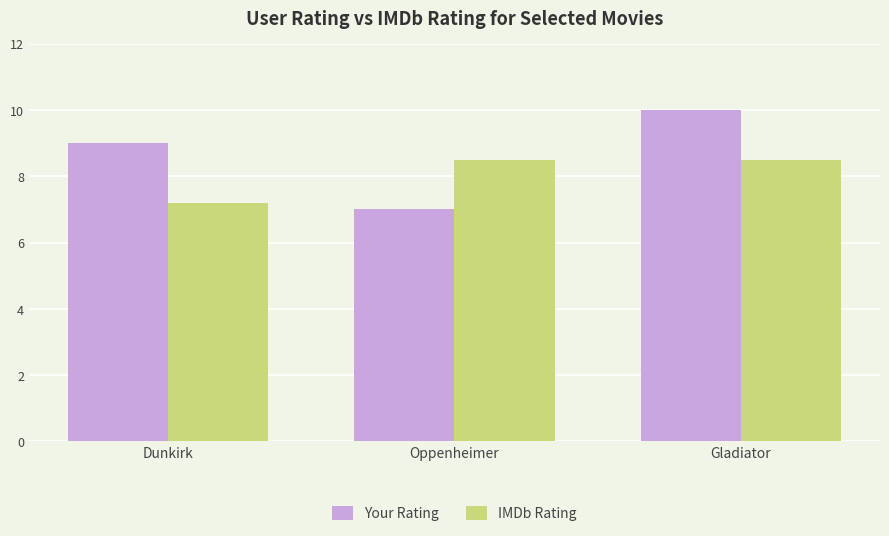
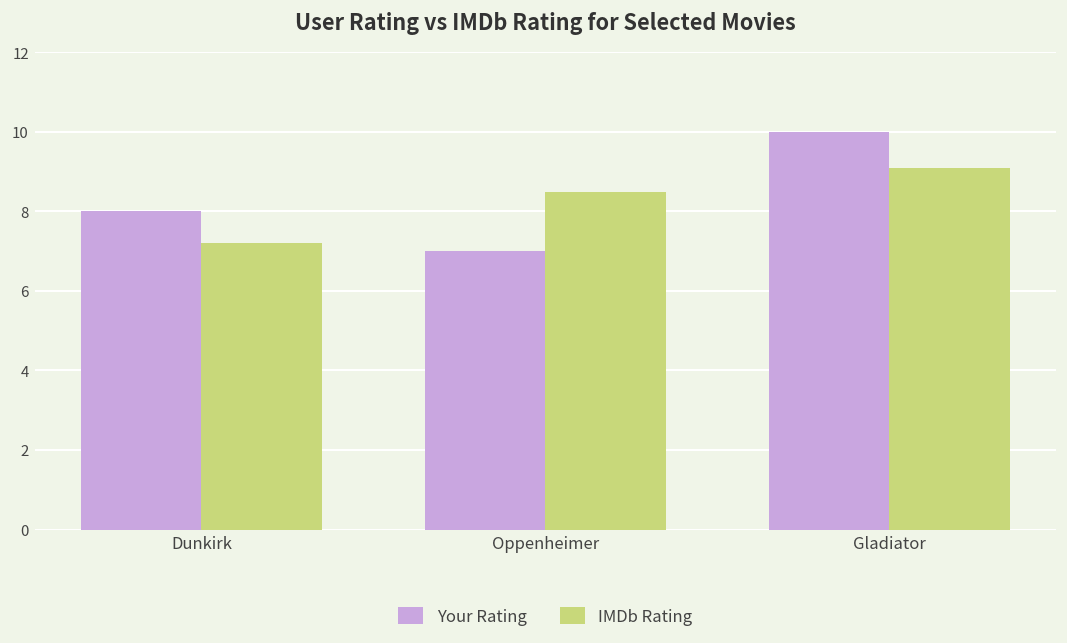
  {
    "Your Rating": {
-     "Dunkirk": 9,
+     "Dunkirk": 8,
      "Oppenheimer": 7,
      "Gladiator": 10
    },
    "IMDb Rating": {
      "Dunkirk": 7.2,
      "Oppenheimer": 8.5,
-     "Gladiator": 8.5
+     "Gladiator": 9.1
    }
  }
